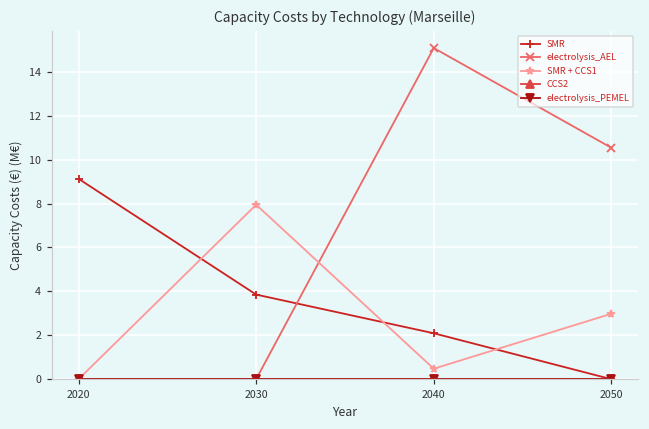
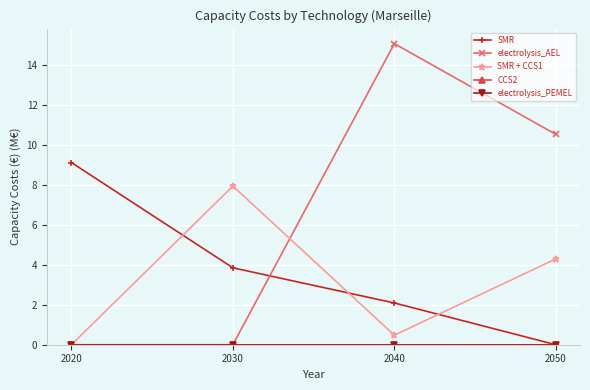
  {
    "electrolysis_AEL": {
      "2040": 15.1,
      "2050": 10.5
    },
    "SMR + CCS1": {
      "2030": 7.9,
      "2040": 0.5,
-     "2050": 3.0
+     "2050": 4.3
    }
  }
